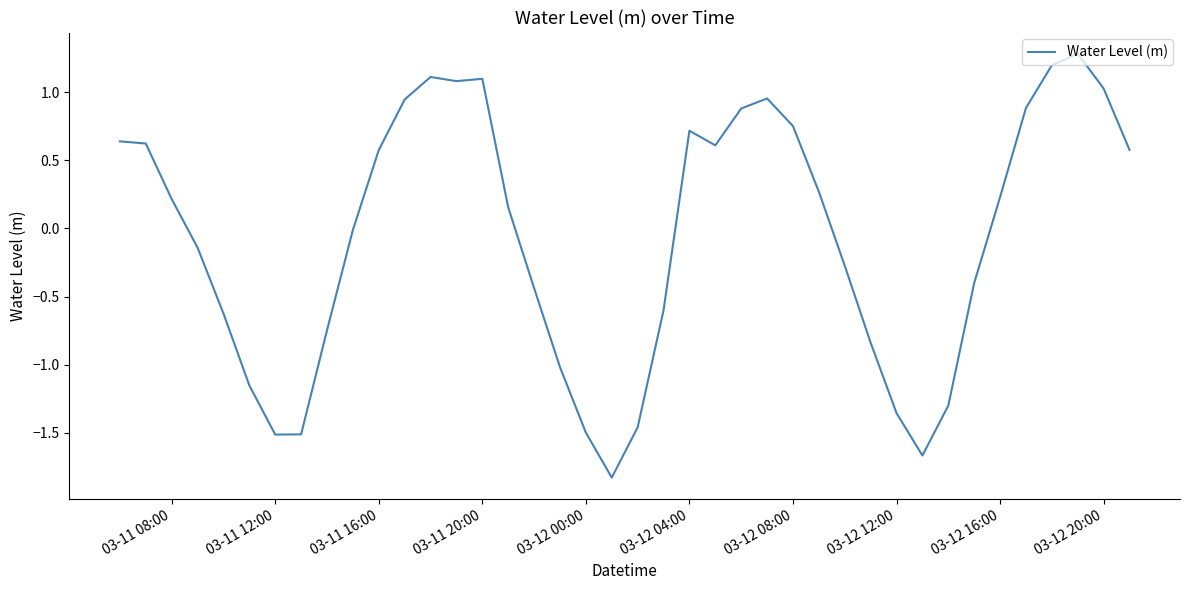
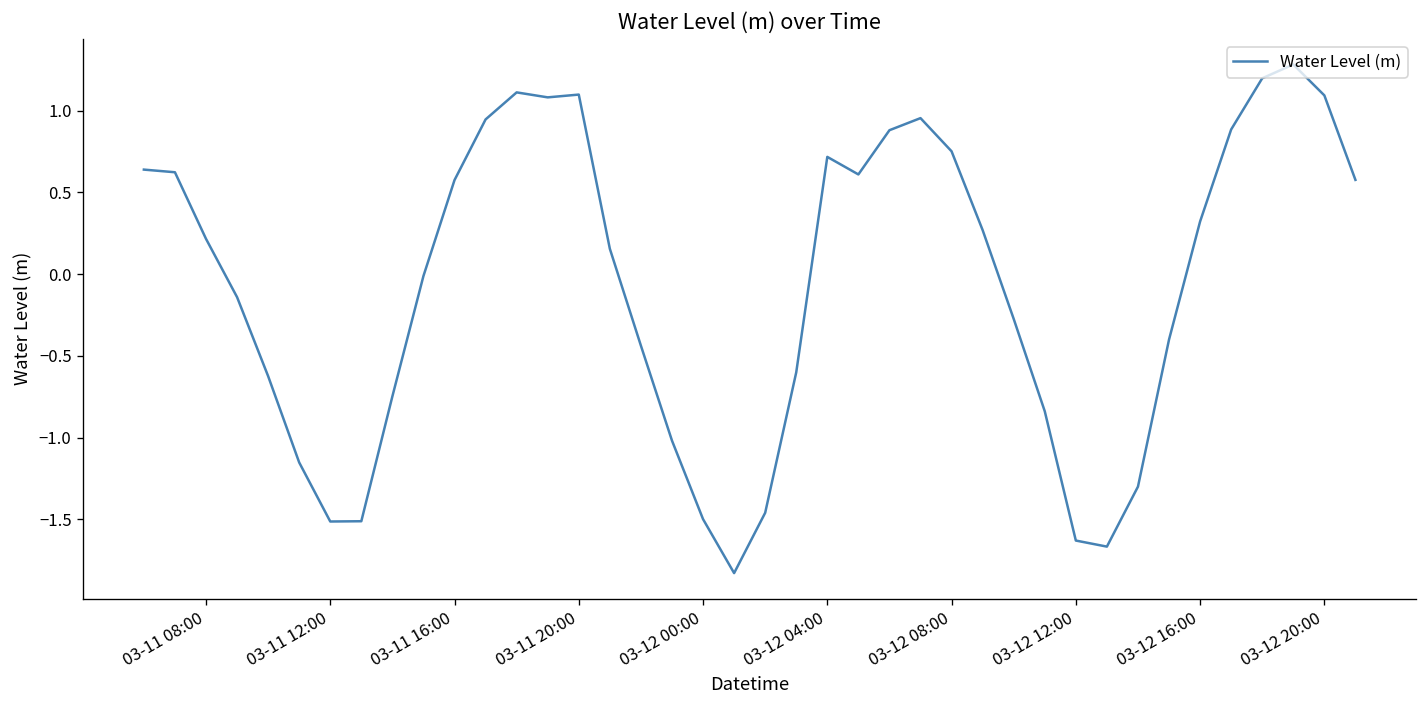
  {
    "03-11 08:00": 0.22,
    "03-11 12:00": -1.51,
    "03-11 16:00": 0.57,
    "03-11 20:00": 1.10,
    "03-12 00:00": -1.50,
    "03-12 04:00": 0.72,
    "03-12 08:00": 0.75,
-   "03-12 12:00": -1.36,
-   "03-12 16:00": 0.23,
-   "03-12 20:00": 1.03
+   "03-12 12:00": -1.63,
+   "03-12 16:00": 0.32,
+   "03-12 20:00": 1.09
  }
